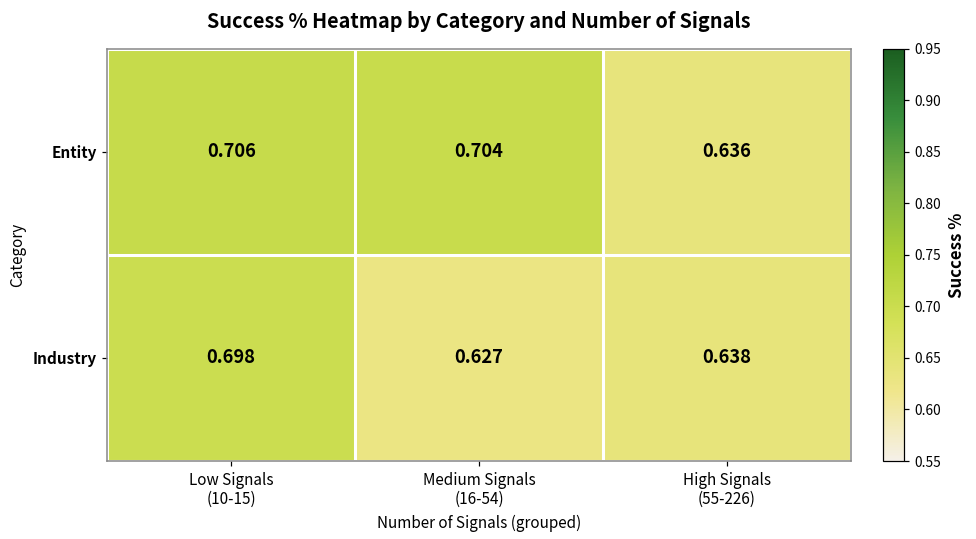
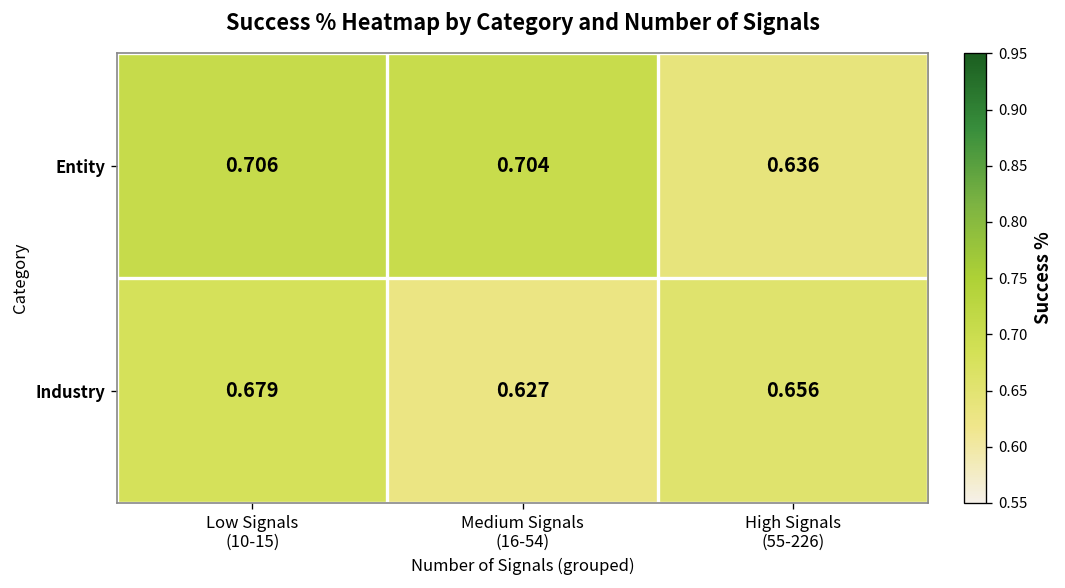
  {
    "Entity": {
      "Low Signals (10-15)": 0.706,
      "Medium Signals (16-54)": 0.704,
      "High Signals (55-226)": 0.636
    },
    "Industry": {
-     "Low Signals (10-15)": 0.698,
+     "Low Signals (10-15)": 0.679,
      "Medium Signals (16-54)": 0.627,
-     "High Signals (55-226)": 0.638
+     "High Signals (55-226)": 0.656
    }
  }
